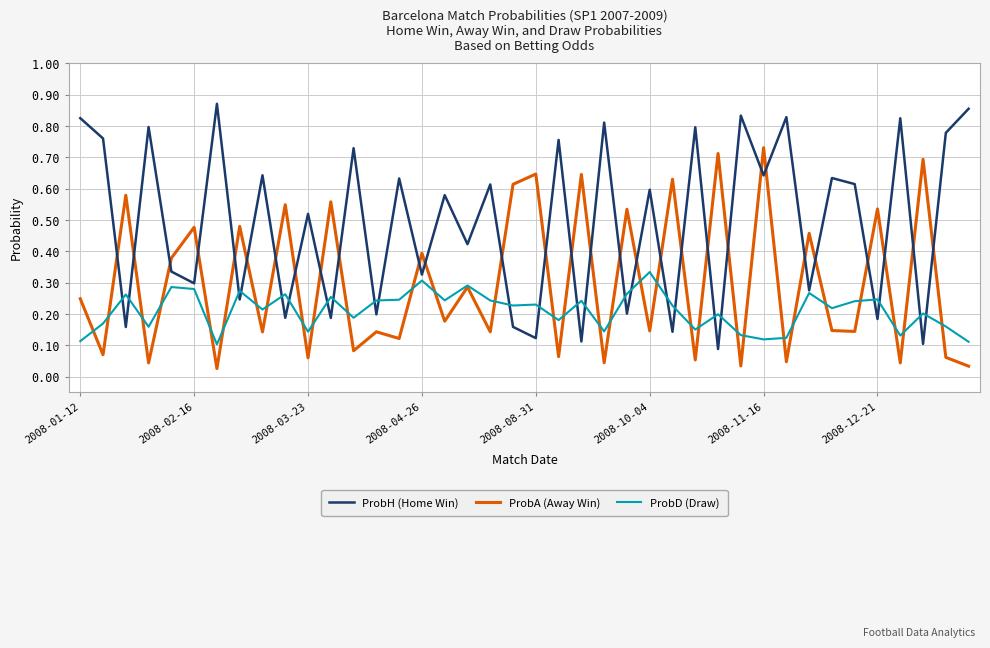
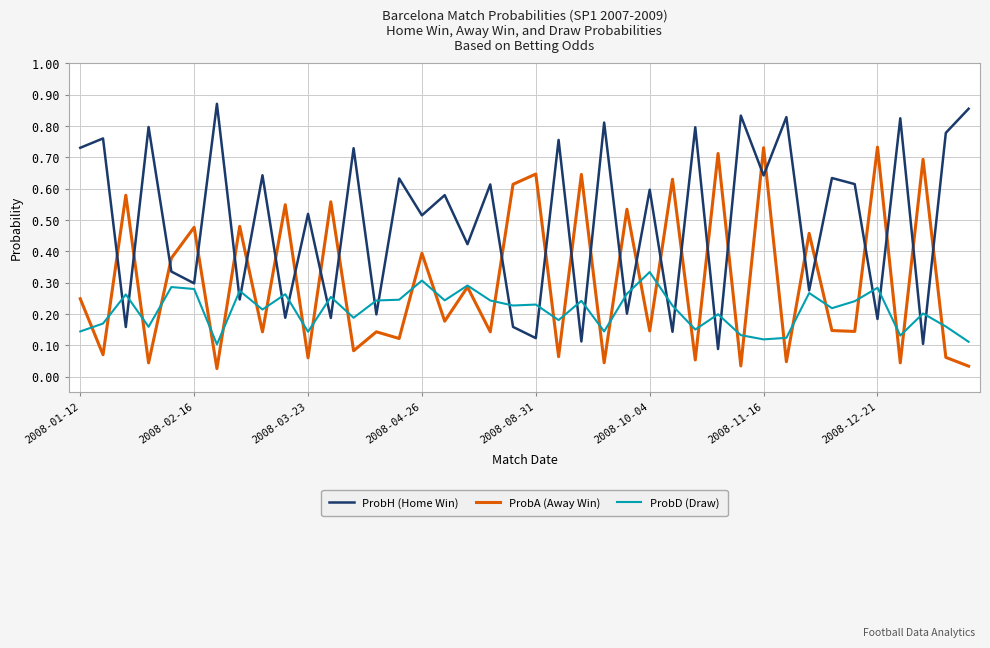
  {
    "ProbH (Home Win)": {
-     "2008-01-12": 0.83,
+     "2008-01-12": 0.73,
      "2008-02-16": 0.30,
      "2008-03-23": 0.52,
-     "2008-04-26": 0.33,
+     "2008-04-26": 0.52,
      "2008-08-31": 0.12,
      "2008-10-04": 0.60,
      "2008-11-16": 0.64,
      "2008-12-21": 0.18
    },
    "ProbA (Away Win)": {
      "2008-01-12": 0.25,
      "2008-02-16": 0.48,
      "2008-03-23": 0.06,
      "2008-04-26": 0.39,
      "2008-08-31": 0.65,
      "2008-10-04": 0.15,
      "2008-11-16": 0.73,
-     "2008-12-21": 0.54
+     "2008-12-21": 0.73
    },
    "ProbD (Draw)": {
-     "2008-01-12": 0.11,
+     "2008-01-12": 0.14,
      "2008-02-16": 0.28,
      "2008-03-23": 0.14,
      "2008-04-26": 0.31,
      "2008-08-31": 0.23,
      "2008-10-04": 0.33,
      "2008-11-16": 0.12,
-     "2008-12-21": 0.25
+     "2008-12-21": 0.28
    }
  }
